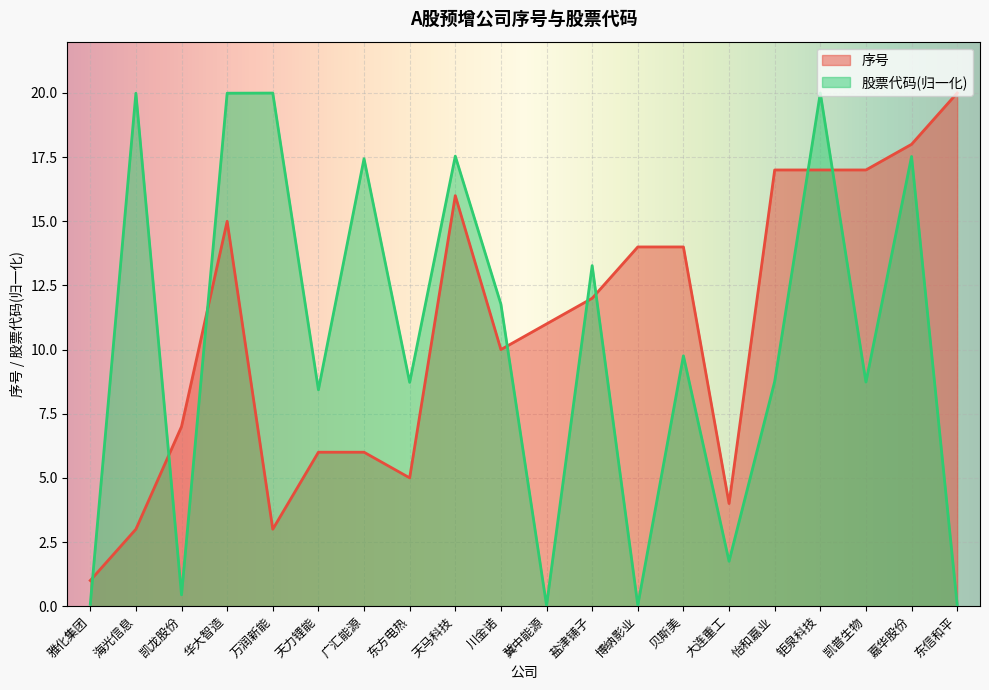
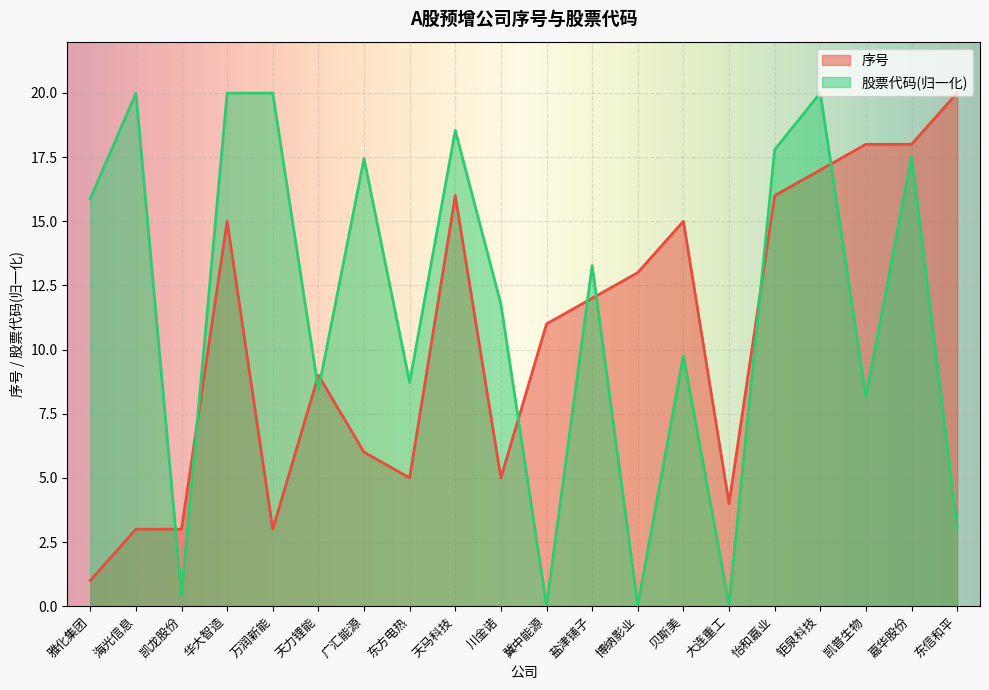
  {
    "序号": {
      "雅化集团": 1,
      "海光信息": 3,
-     "凯龙股份": 7,
+     "凯龙股份": 3,
      "华大智造": 15,
      "万润新能": 3,
-     "天力锂能": 6,
+     "天力锂能": 9,
      "广汇能源": 6,
      "东方电热": 5,
      "天马科技": 16,
-     "川金诺": 10,
+     "川金诺": 5,
      "冀中能源": 11,
      "盐津铺子": 12,
-     "博纳影业": 14,
-     "贝斯美": 14,
+     "博纳影业": 13,
+     "贝斯美": 15,
      "大连重工": 4,
-     "怡和嘉业": 17,
+     "怡和嘉业": 16,
      "钜泉科技": 17,
-     "凯普生物": 17,
+     "凯普生物": 18,
      "嘉华股份": 18
    },
    "股票代码(归一化)": {
-     "雅化集团": 0.1,
+     "雅化集团": 15.9,
      "海光信息": 20.0,
      "凯龙股份": 0.4,
      "华大智造": 20.0,
      "万润新能": 20.0,
      "天力锂能": 8.4,
      "广汇能源": 17.4,
      "东方电热": 8.7,
-     "天马科技": 17.5,
+     "天马科技": 18.5,
      "川金诺": 11.8,
      "冀中能源": 0.0,
      "盐津铺子": 13.3,
      "博纳影业": 0.0,
      "贝斯美": 9.8,
-     "大连重工": 1.8,
-     "怡和嘉业": 8.8,
-     "凯普生物": 8.7,
+     "大连重工": 0.1,
+     "怡和嘉业": 17.8,
+     "凯普生物": 8.2,
      "嘉华股份": 17.5,
-     "东信和平": 0.1
+     "东信和平": 3.1
    }
  }
